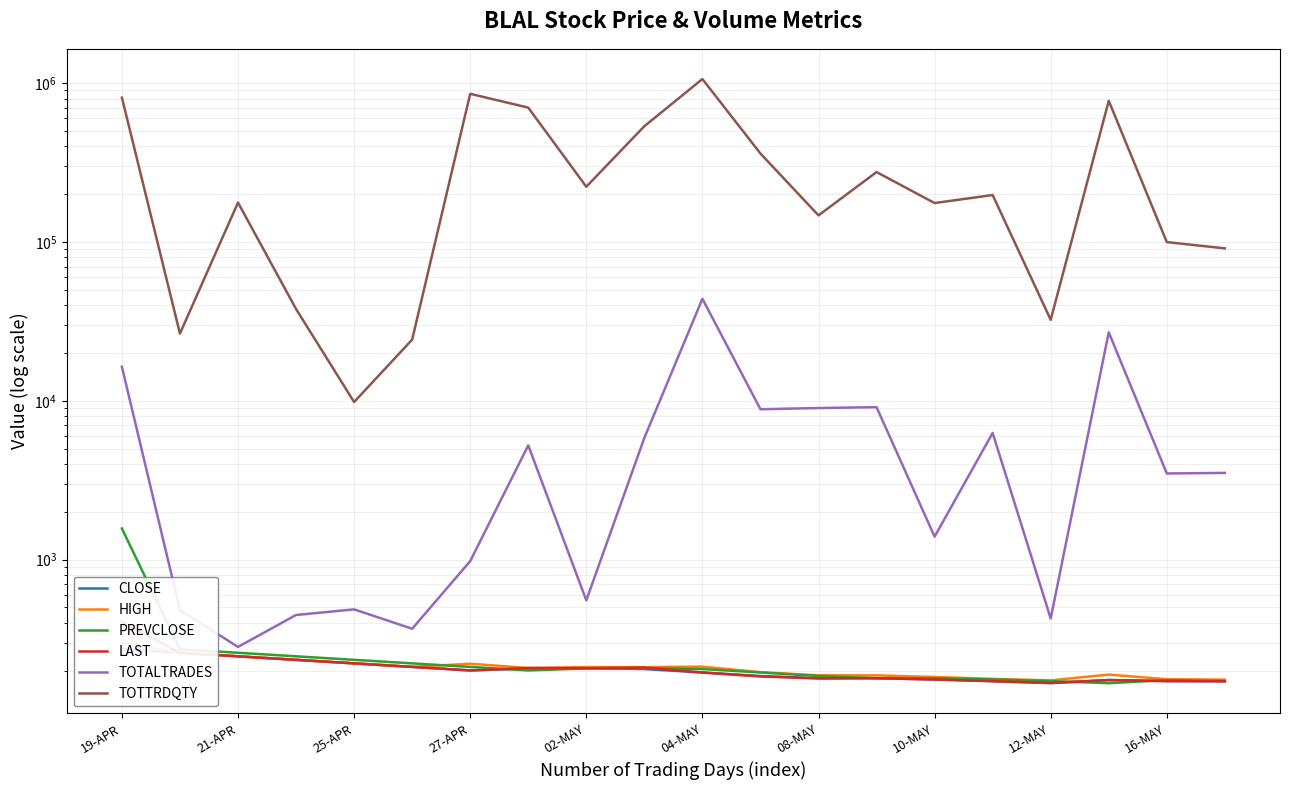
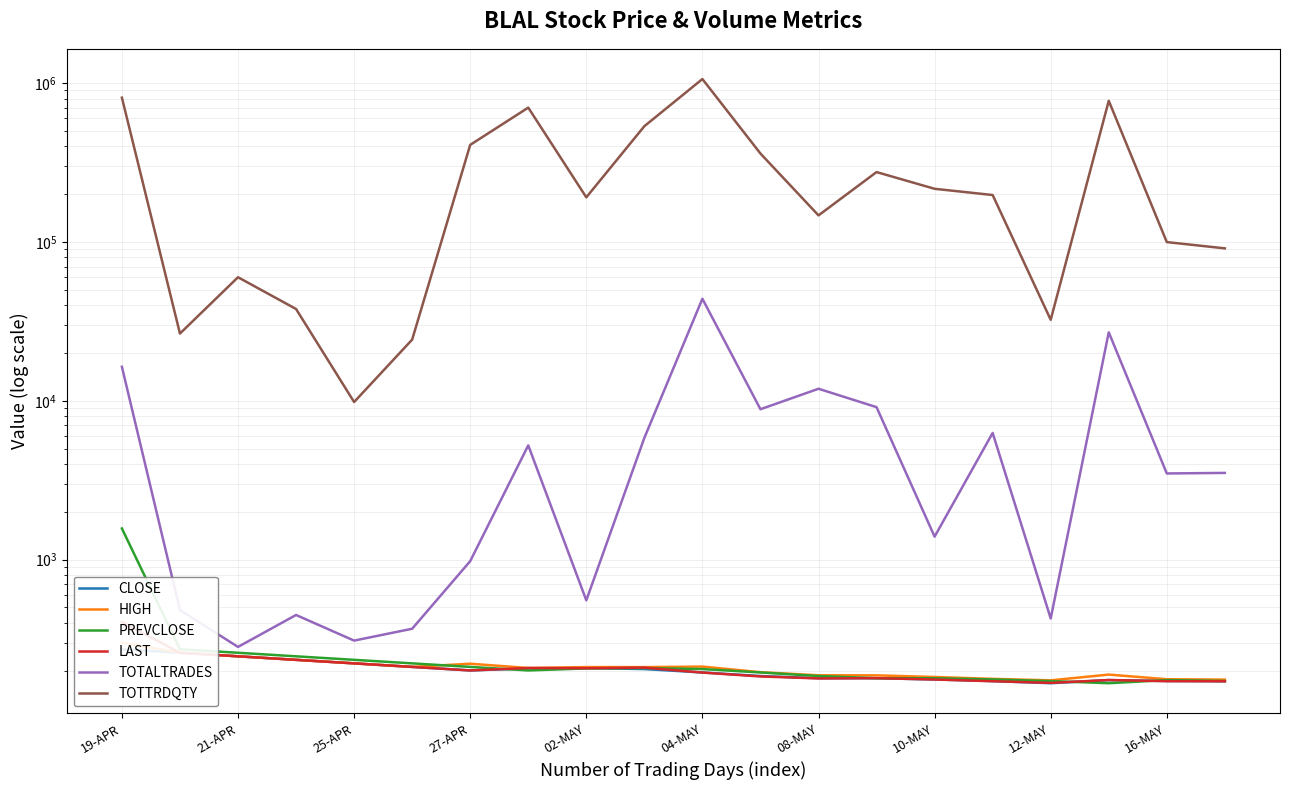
  {
    "HIGH": {
      "27-APR": 220
    },
    "PREVCLOSE": {
      "19-APR": 1600,
      "21-APR": 260,
      "25-APR": 230,
      "27-APR": 210
    },
    "TOTALTRADES": {
      "19-APR": 16000,
      "21-APR": 280,
-     "25-APR": 490,
+     "25-APR": 310,
      "27-APR": 1000,
      "02-MAY": 550,
      "04-MAY": 44000,
-     "08-MAY": 9000,
+     "08-MAY": 12000,
      "10-MAY": 1400,
      "12-MAY": 430,
      "16-MAY": 3500
    },
    "TOTTRDQTY": {
      "19-APR": 800000,
-     "21-APR": 180000,
+     "21-APR": 60000,
      "25-APR": 10000,
-     "27-APR": 900000,
-     "02-MAY": 220000,
+     "27-APR": 410000,
+     "02-MAY": 190000,
      "04-MAY": 1100000,
      "08-MAY": 150000,
-     "10-MAY": 180000,
+     "10-MAY": 220000,
      "12-MAY": 32000,
      "16-MAY": 100000
    }
  }
